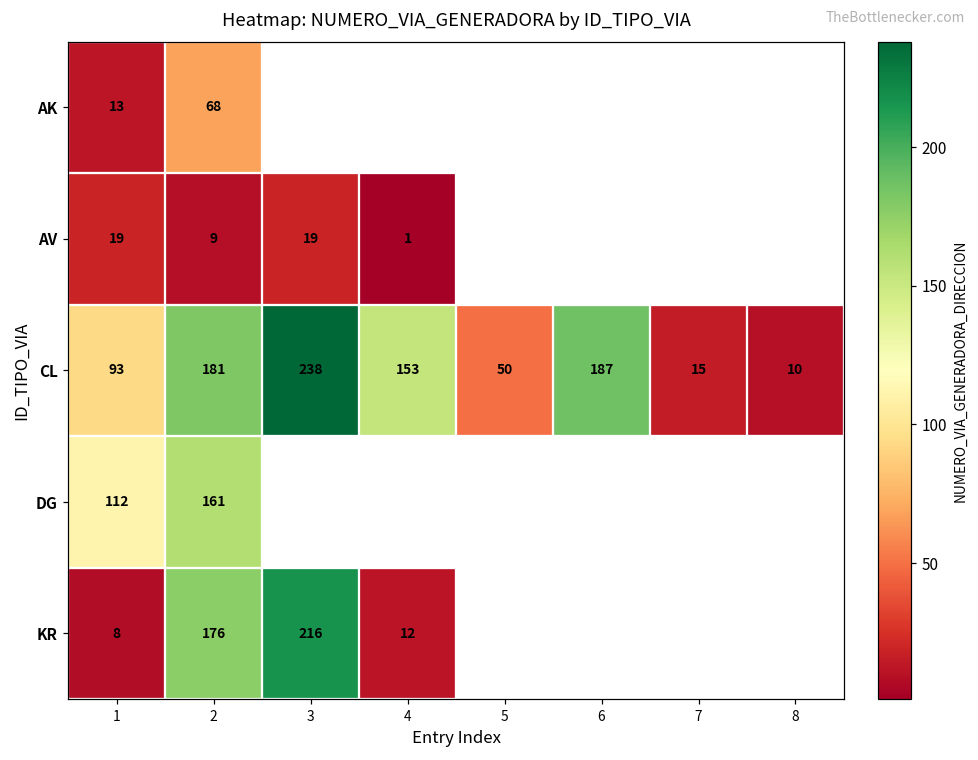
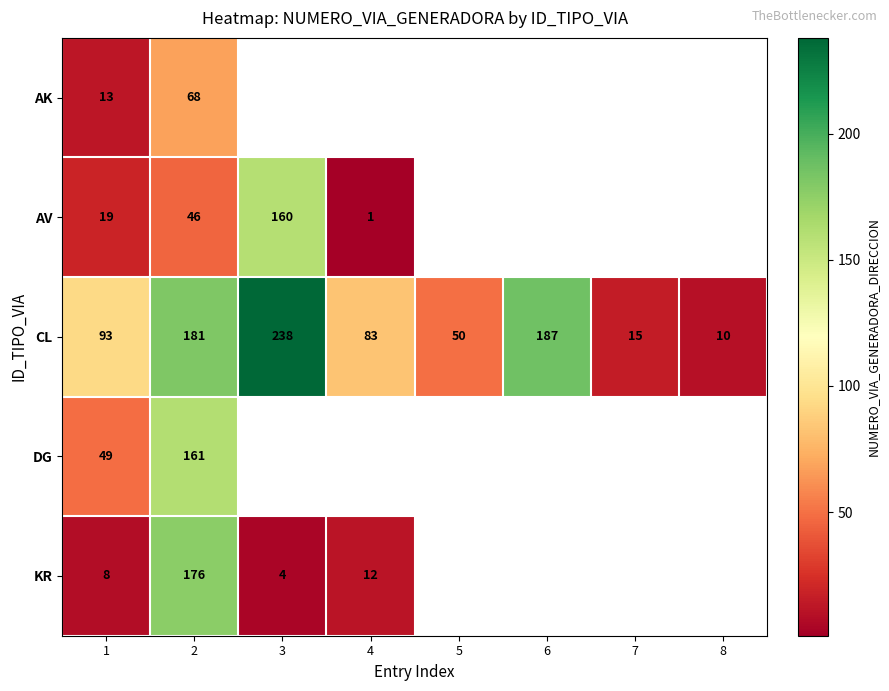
  {
    "AK": {
      "1": 13,
      "2": 68
    },
    "AV": {
      "1": 19,
-     "2": 9,
-     "3": 19,
+     "2": 46,
+     "3": 160,
      "4": 1
    },
    "CL": {
      "1": 93,
      "2": 181,
      "3": 238,
-     "4": 153,
+     "4": 83,
      "5": 50,
      "6": 187,
      "7": 15,
      "8": 10
    },
    "DG": {
-     "1": 112,
+     "1": 49,
      "2": 161
    },
    "KR": {
      "1": 8,
      "2": 176,
-     "3": 216,
+     "3": 4,
      "4": 12
    }
  }
